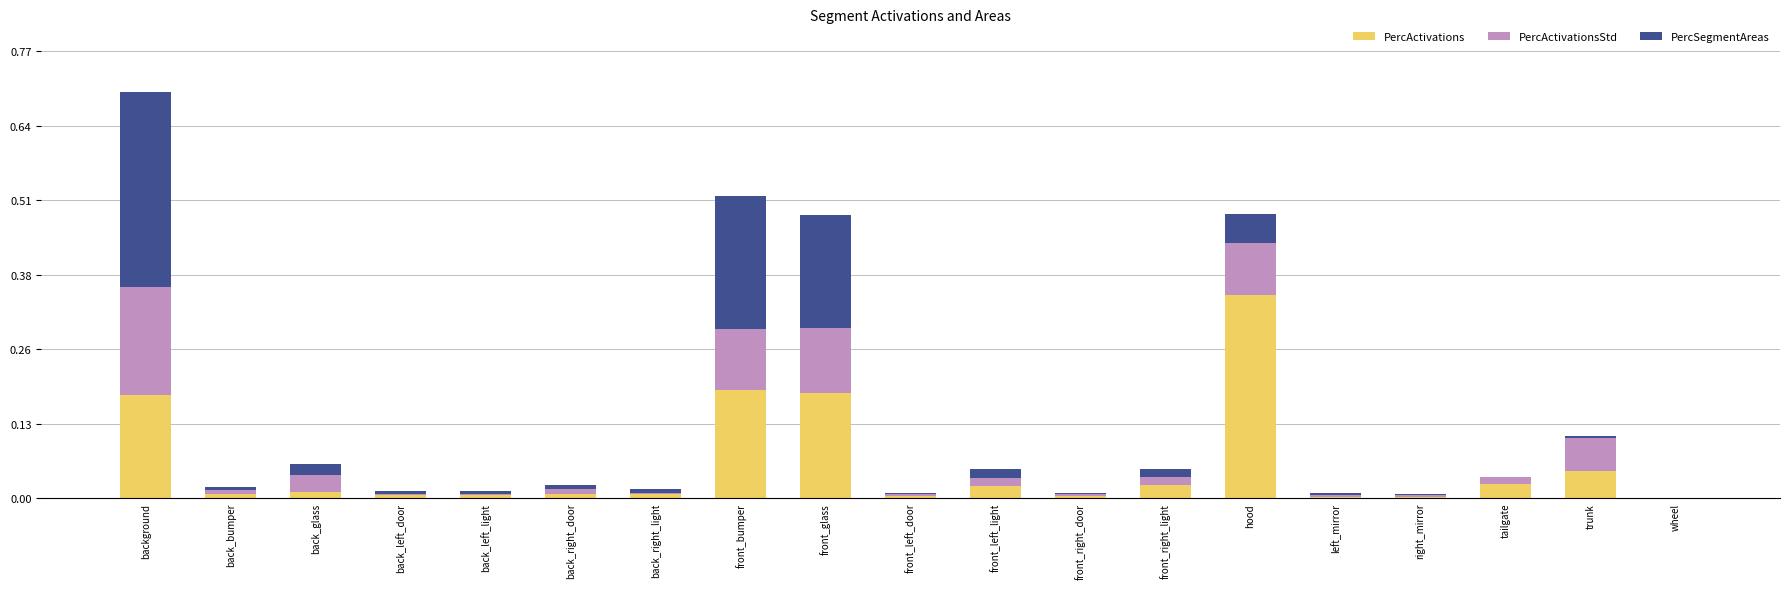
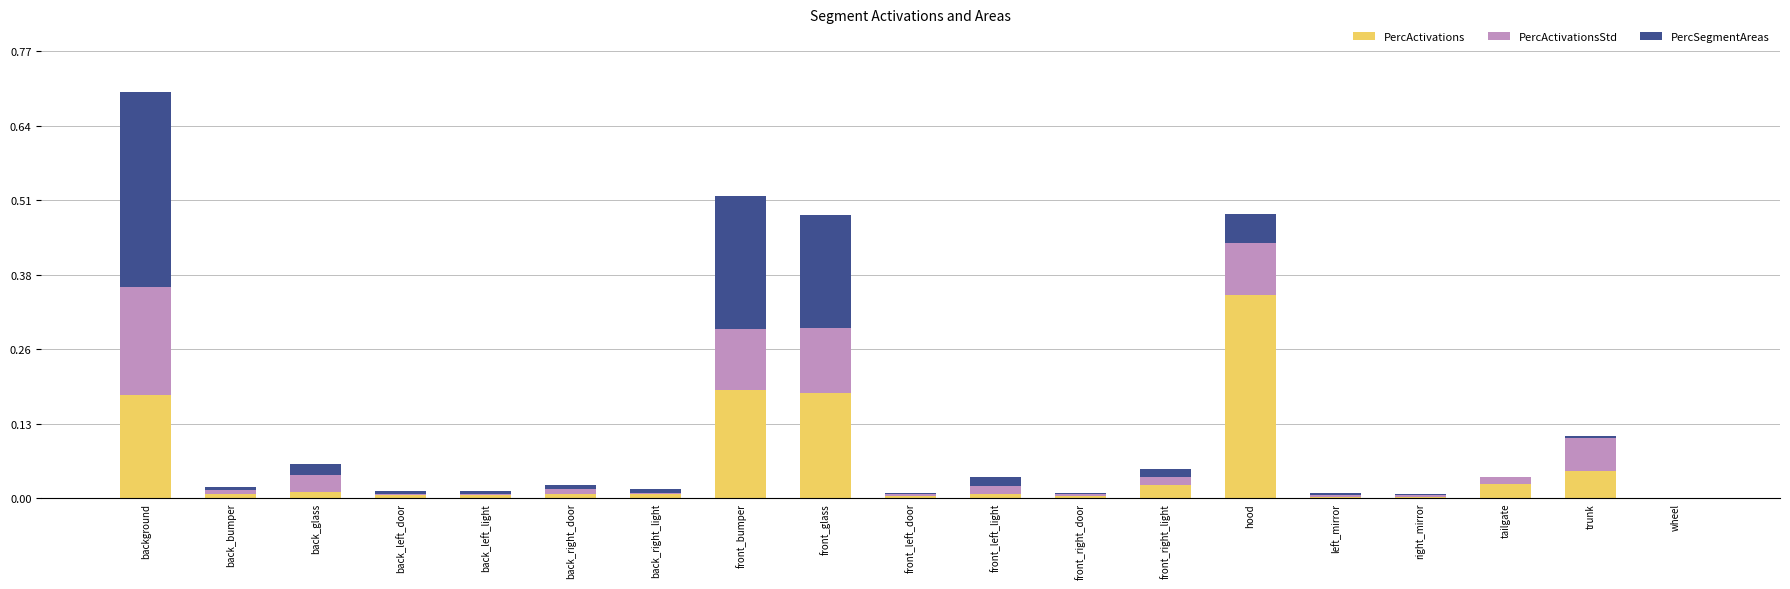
  {
    "PercActivations": {
      "background": 0.18,
      "back_bumper": 0.01,
      "back_glass": 0.01,
      "back_left_door": 0.01,
      "back_left_light": 0.01,
      "back_right_door": 0.01,
      "back_right_light": 0.01,
      "front_bumper": 0.19,
      "front_glass": 0.18,
-     "front_left_light": 0.02,
+     "front_left_light": 0.01,
      "front_right_light": 0.02,
      "hood": 0.35,
      "tailgate": 0.02,
      "trunk": 0.05
    },
    "PercActivationsStd": {
      "background": 0.18,
      "back_bumper": 0.01,
      "back_glass": 0.03,
      "back_right_door": 0.01,
      "front_bumper": 0.11,
      "front_glass": 0.11,
      "front_left_light": 0.01,
      "front_right_light": 0.01,
      "hood": 0.09,
      "tailgate": 0.01,
      "trunk": 0.06
    },
    "PercSegmentAreas": {
      "background": 0.34,
      "back_bumper": 0.01,
      "back_glass": 0.02,
      "back_left_light": 0.00,
      "back_right_door": 0.01,
      "back_right_light": 0.01,
      "front_bumper": 0.23,
      "front_glass": 0.19,
      "front_left_light": 0.01,
      "front_right_light": 0.01,
      "hood": 0.05
    }
  }
